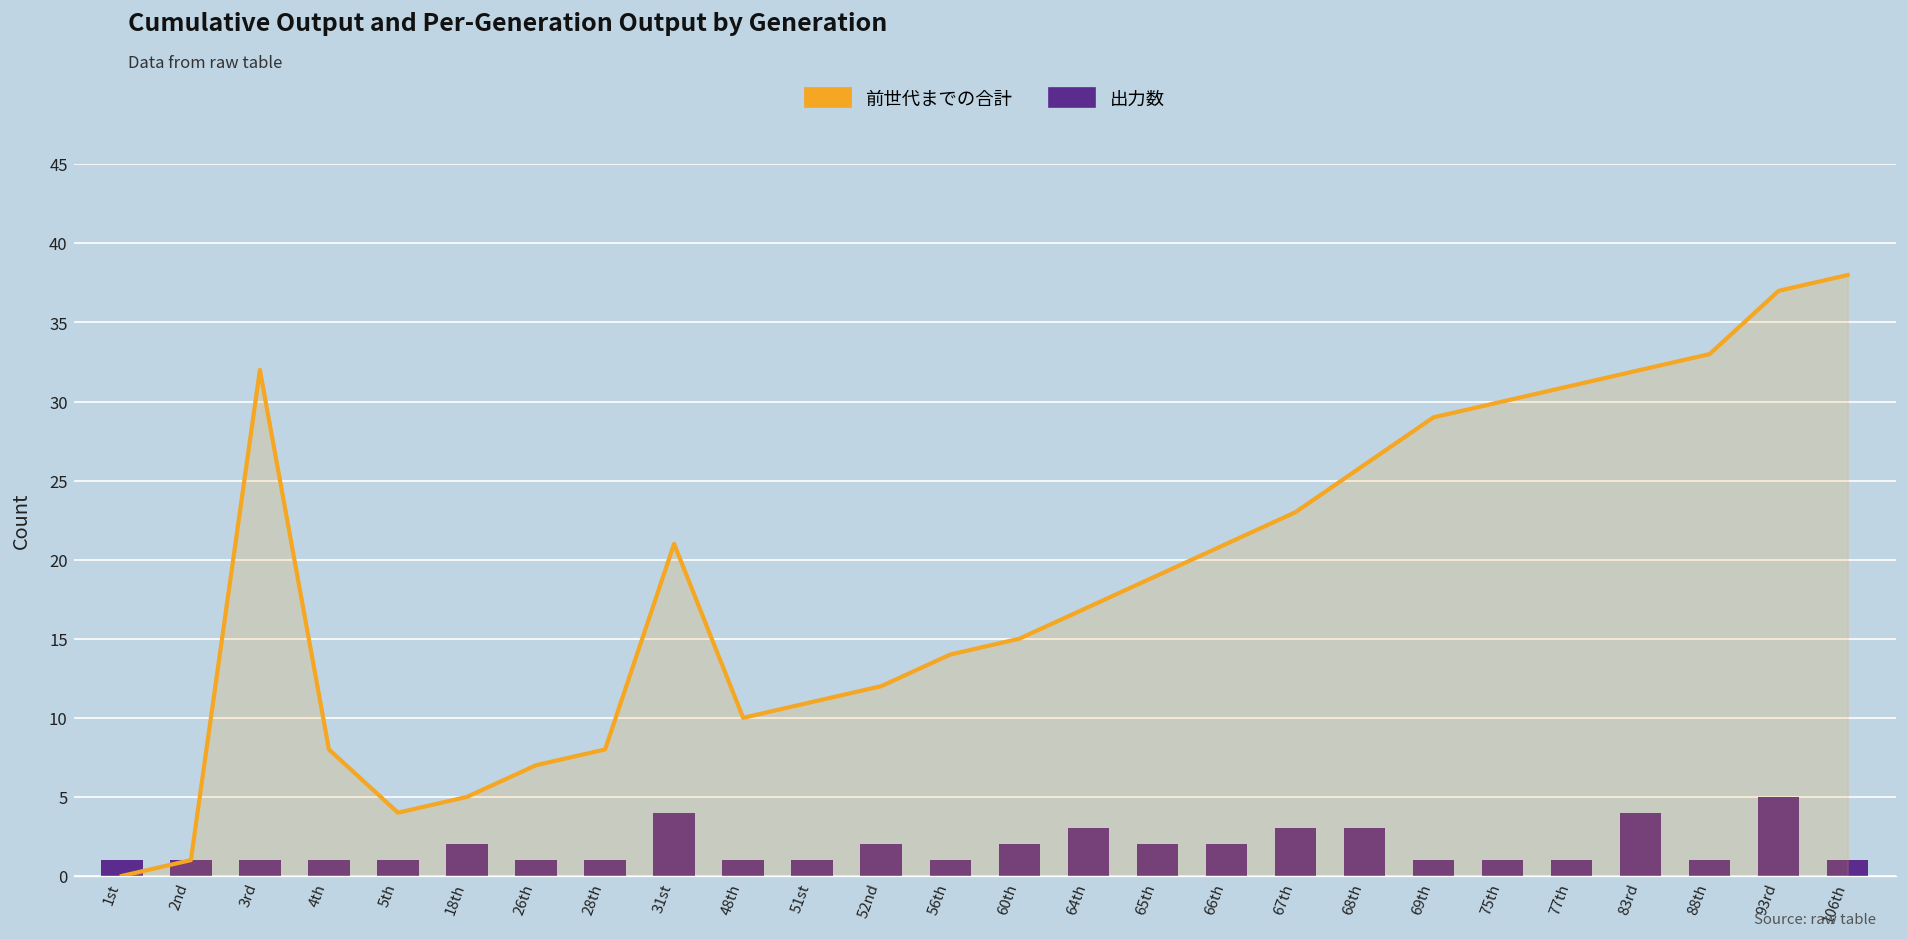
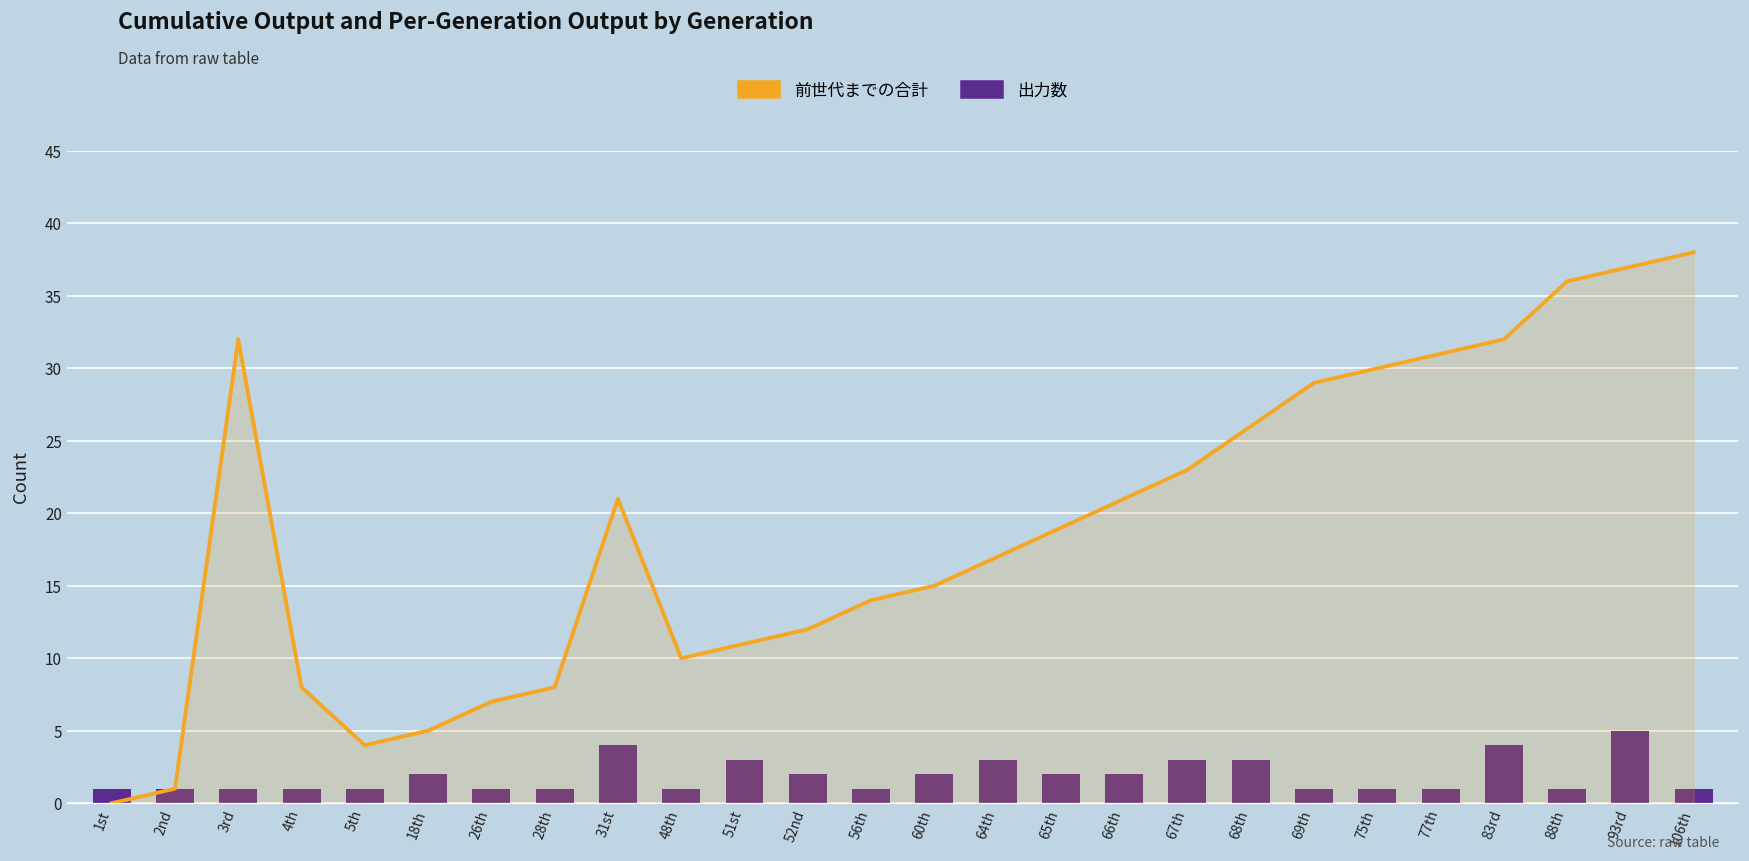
  {
    "前世代までの合計": {
      "1st": 0,
      "2nd": 1,
      "3rd": 32,
      "4th": 8,
      "5th": 4,
      "18th": 5,
      "26th": 7,
      "28th": 8,
      "31st": 21,
      "48th": 10,
      "51st": 11,
      "52nd": 12,
      "56th": 14,
      "60th": 15,
      "64th": 17,
      "65th": 19,
      "66th": 21,
      "67th": 23,
      "68th": 26,
      "69th": 29,
      "75th": 30,
      "77th": 31,
      "83rd": 32,
-     "88th": 33,
+     "88th": 36,
      "93rd": 37,
      "106th": 38
    },
    "出力数": {
      "1st": 1,
      "2nd": 1,
      "3rd": 1,
      "4th": 1,
      "5th": 1,
      "18th": 2,
      "26th": 1,
      "28th": 1,
      "31st": 4,
      "48th": 1,
-     "51st": 1,
+     "51st": 3,
      "52nd": 2,
      "56th": 1,
      "60th": 2,
      "64th": 3,
      "65th": 2,
      "66th": 2,
      "67th": 3,
      "68th": 3,
      "69th": 1,
      "75th": 1,
      "77th": 1,
      "83rd": 4,
      "88th": 1,
      "93rd": 5,
      "106th": 1
    }
  }
